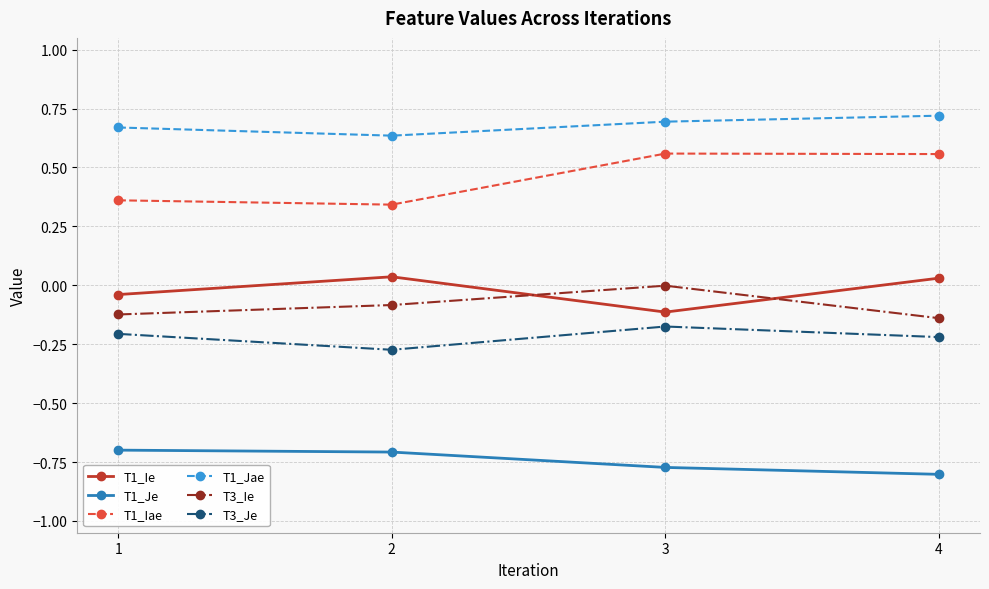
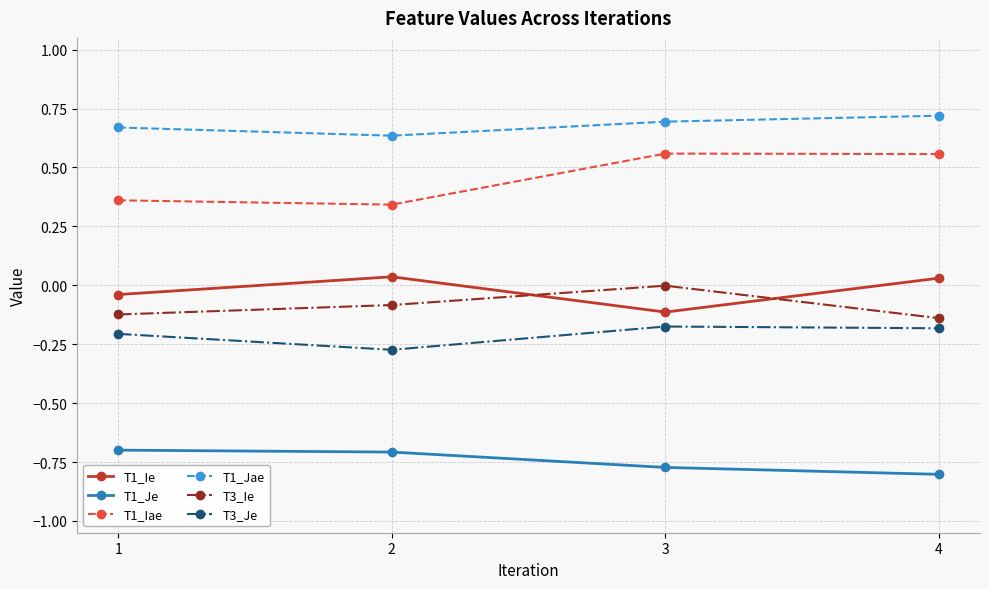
  {
    "T3_Je": {
      "1": -0.21,
      "2": -0.27,
      "3": -0.17,
-     "4": -0.22
+     "4": -0.18
    }
  }
